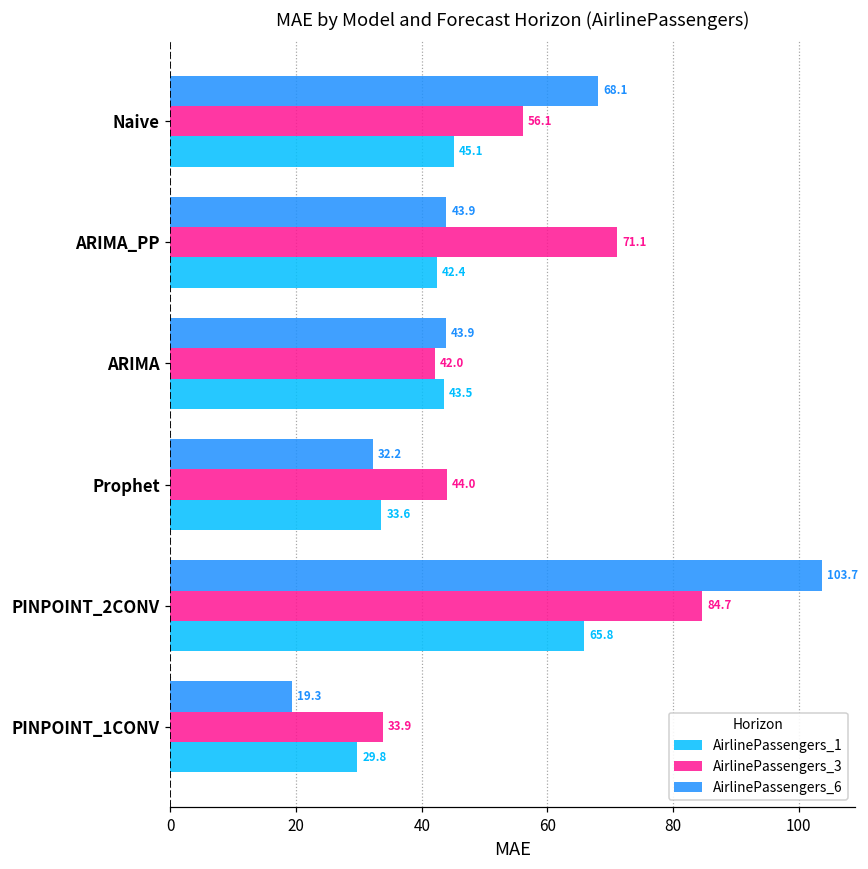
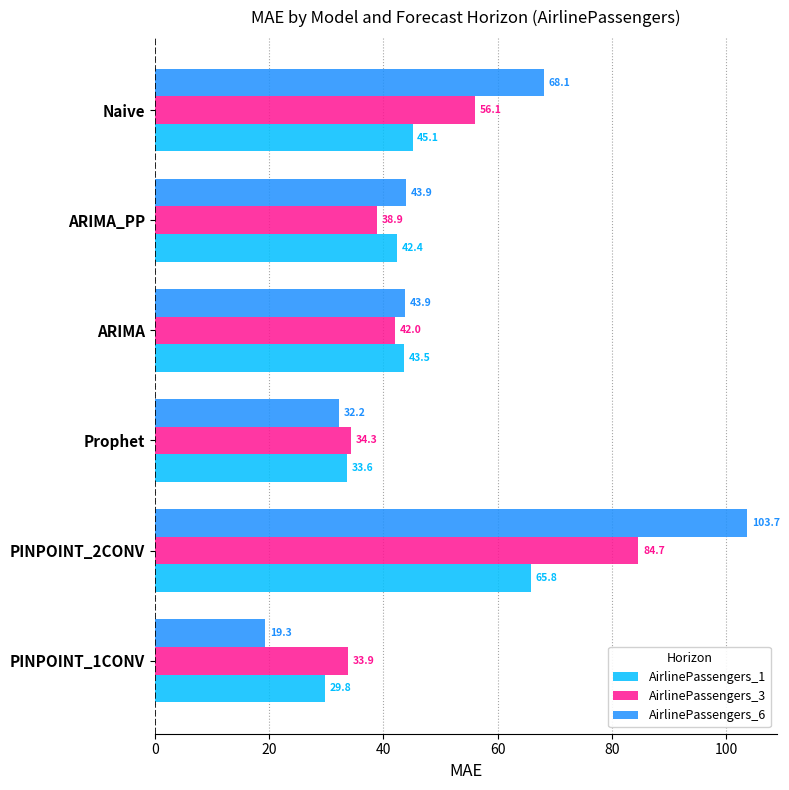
  {
    "AirlinePassengers_3": {
      "Naive": 56.1,
-     "ARIMA_PP": 71.1,
+     "ARIMA_PP": 38.9,
      "ARIMA": 42.0,
-     "Prophet": 44.0,
+     "Prophet": 34.3,
      "PINPOINT_2CONV": 84.7,
      "PINPOINT_1CONV": 33.9
    }
  }
